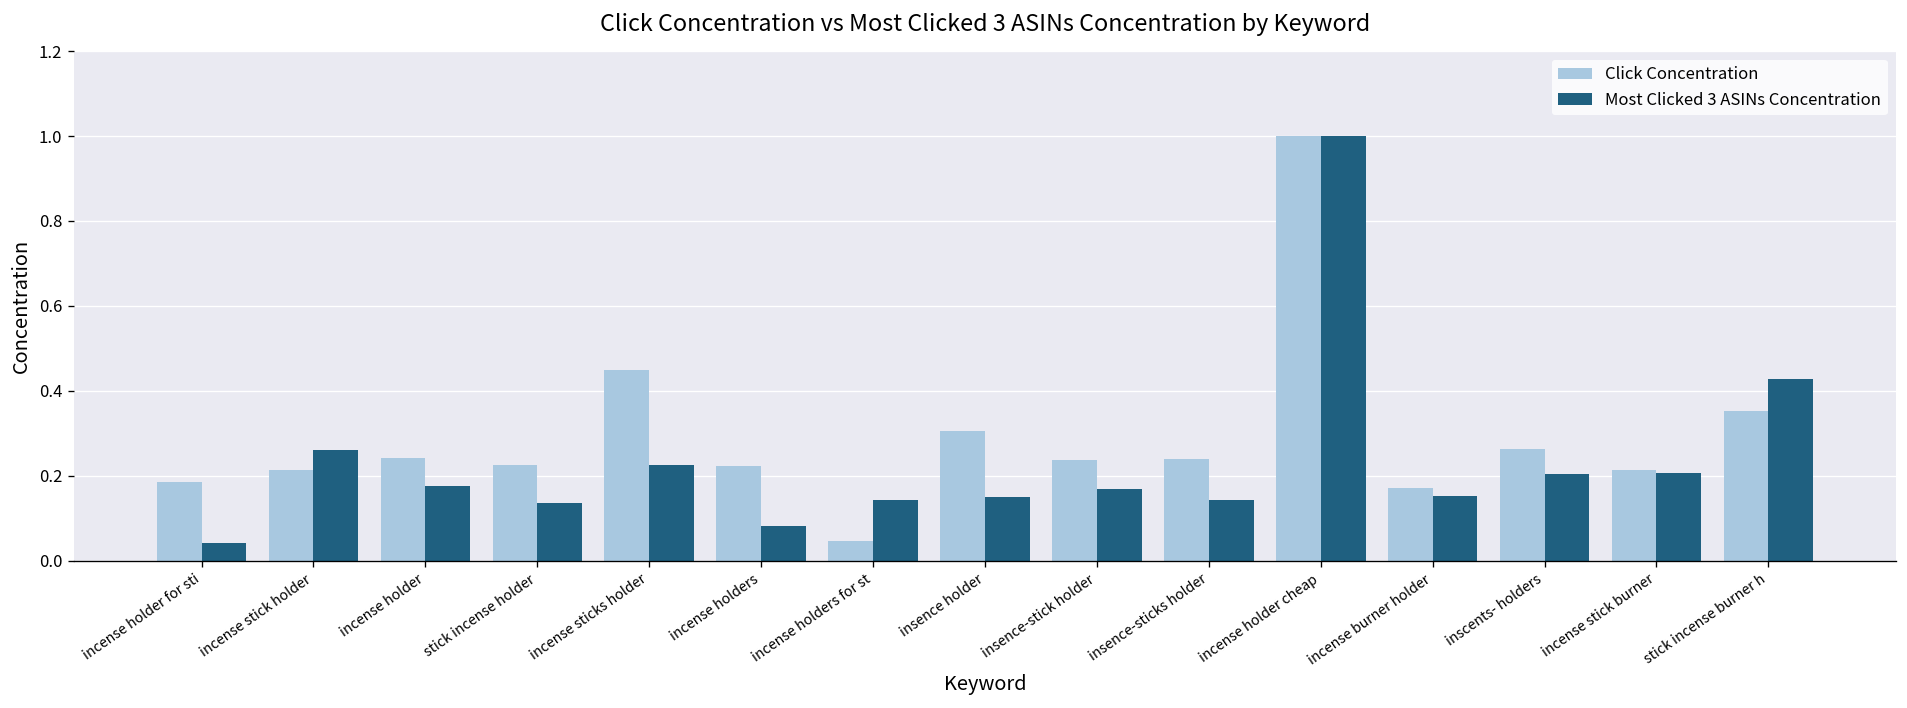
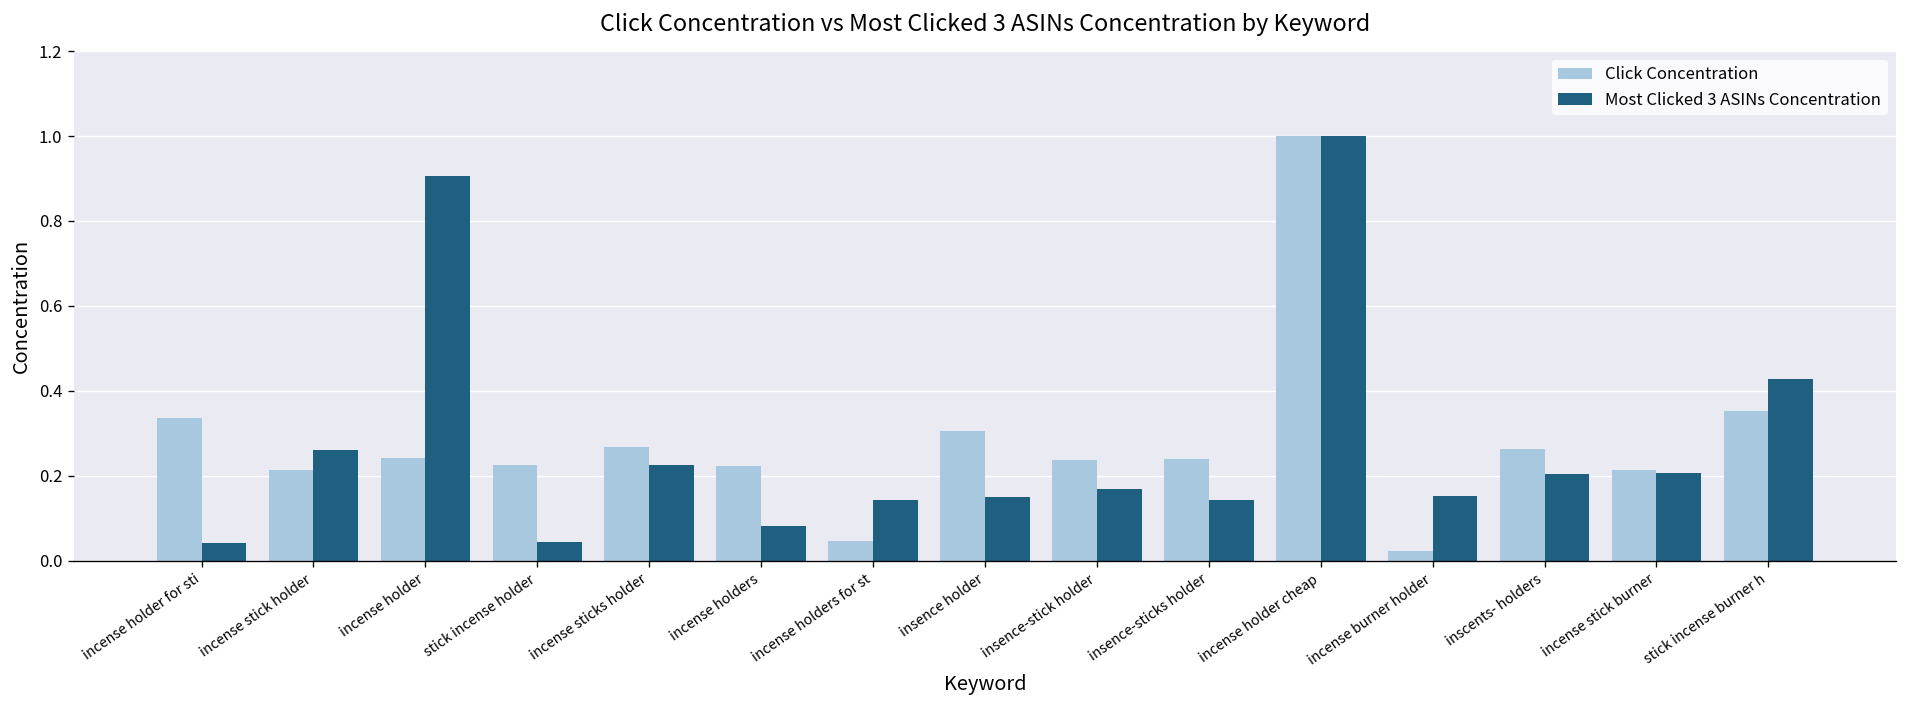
  {
    "Click Concentration": {
-     "incense holder for sti": 0.18,
+     "incense holder for sti": 0.33,
      "incense stick holder": 0.21,
      "incense holder": 0.24,
      "stick incense holder": 0.23,
-     "incense sticks holder": 0.45,
+     "incense sticks holder": 0.27,
      "incense holders": 0.22,
      "incense holders for st": 0.05,
      "insence holder": 0.31,
      "insence-stick holder": 0.24,
      "insence-sticks holder": 0.24,
      "incense holder cheap": 1.00,
-     "incense burner holder": 0.17,
+     "incense burner holder": 0.02,
      "inscents- holders": 0.26,
      "incense stick burner": 0.21,
      "stick incense burner h": 0.35
    },
    "Most Clicked 3 ASINs Concentration": {
      "incense holder for sti": 0.04,
      "incense stick holder": 0.26,
-     "incense holder": 0.18,
-     "stick incense holder": 0.14,
+     "incense holder": 0.91,
+     "stick incense holder": 0.04,
      "incense sticks holder": 0.23,
      "incense holders": 0.08,
      "incense holders for st": 0.14,
      "insence holder": 0.15,
      "insence-stick holder": 0.17,
      "insence-sticks holder": 0.14,
      "incense holder cheap": 1.00,
      "incense burner holder": 0.15,
      "inscents- holders": 0.20,
      "incense stick burner": 0.21,
      "stick incense burner h": 0.43
    }
  }
